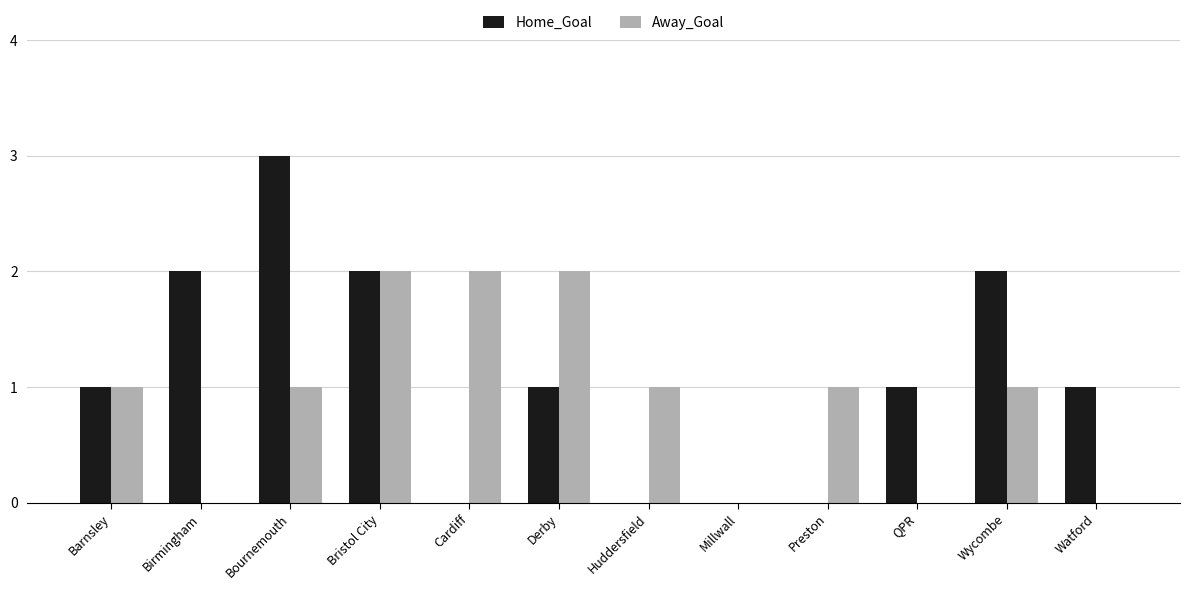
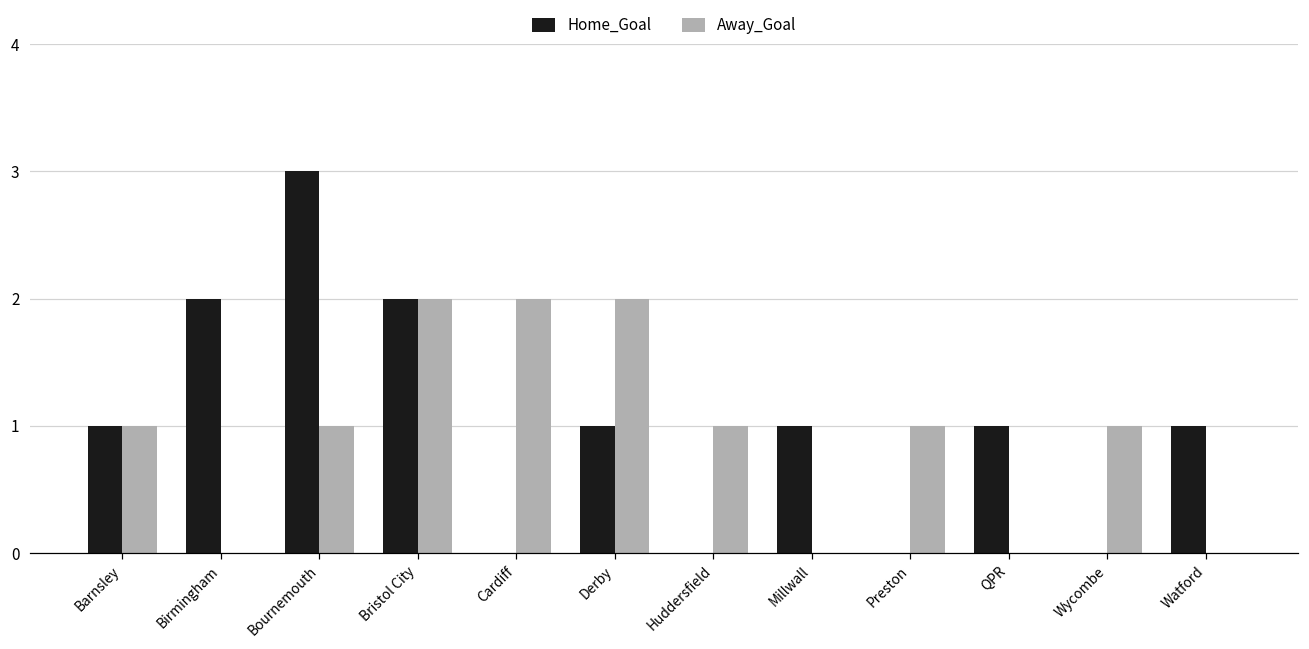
  {
    "Home_Goal": {
      "Barnsley": 1,
      "Birmingham": 2,
      "Bournemouth": 3,
      "Bristol City": 2,
      "Cardiff": 0,
      "Derby": 1,
      "Huddersfield": 0,
-     "Millwall": 0,
+     "Millwall": 1,
      "Preston": 0,
      "QPR": 1,
-     "Wycombe": 2,
+     "Wycombe": 0,
      "Watford": 1
    },
    "Away_Goal": {
      "Barnsley": 1,
      "Birmingham": 0,
      "Bournemouth": 1,
      "Bristol City": 2,
      "Cardiff": 2,
      "Derby": 2,
      "Huddersfield": 1,
      "Millwall": 0,
      "Preston": 1,
      "QPR": 0,
      "Wycombe": 1,
      "Watford": 0
    }
  }
